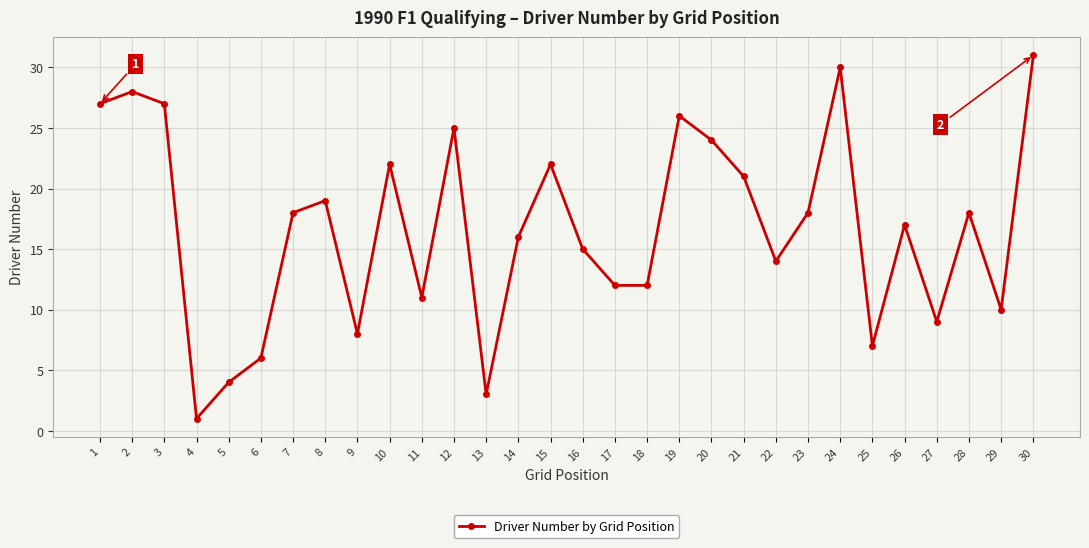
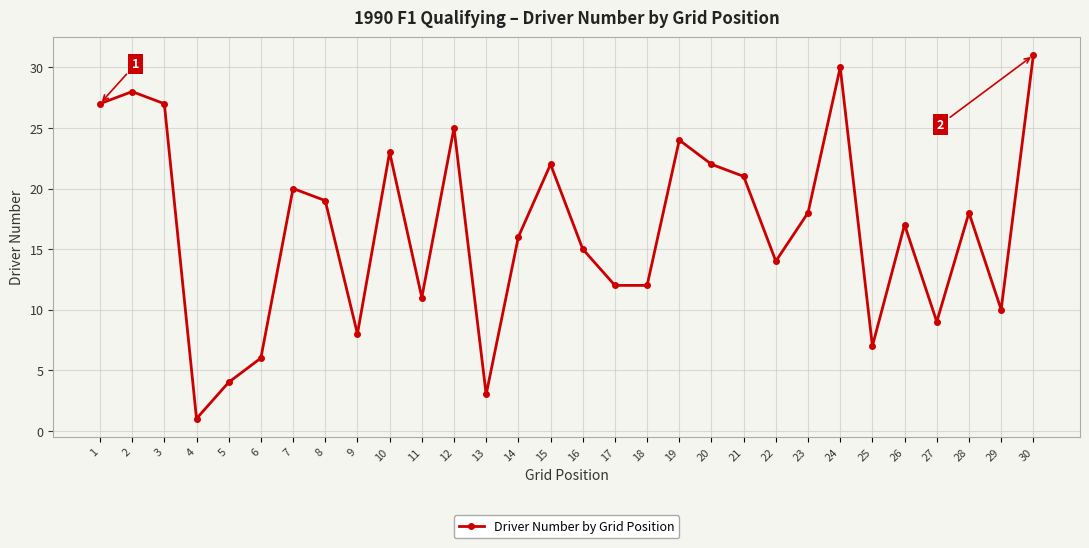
  {
    "1": 27,
    "2": 28,
    "3": 27,
    "4": 1,
    "5": 4,
    "6": 6,
-   "7": 18,
+   "7": 20,
    "8": 19,
    "9": 8,
-   "10": 22,
+   "10": 23,
    "11": 11,
    "12": 25,
    "13": 3,
    "14": 16,
    "15": 22,
    "16": 15,
    "17": 12,
    "18": 12,
-   "19": 26,
-   "20": 24,
+   "19": 24,
+   "20": 22,
    "21": 21,
    "22": 14,
    "23": 18,
    "24": 30,
    "25": 7,
    "26": 17,
    "27": 9,
    "28": 18,
    "29": 10,
    "30": 31
  }
